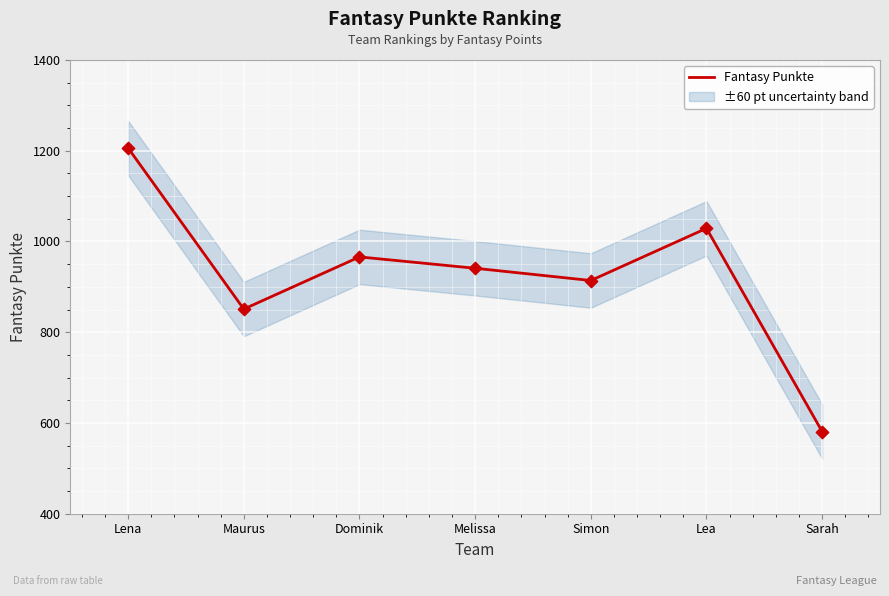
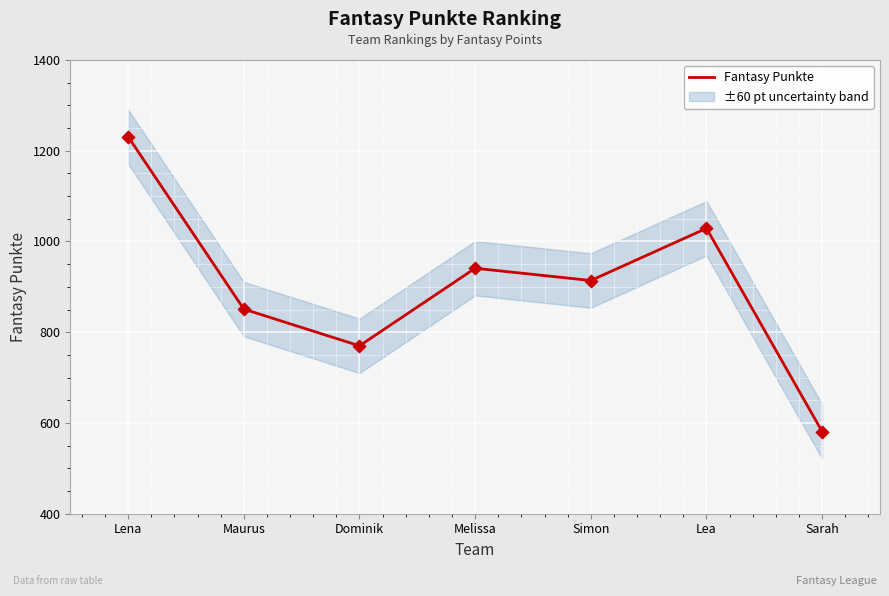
  {
    "Fantasy Punkte": {
-     "Lena": 1210,
+     "Lena": 1230,
      "Maurus": 850,
-     "Dominik": 970,
+     "Dominik": 770,
      "Melissa": 940,
      "Simon": 910,
      "Lea": 1030,
      "Sarah": 580
    }
  }
